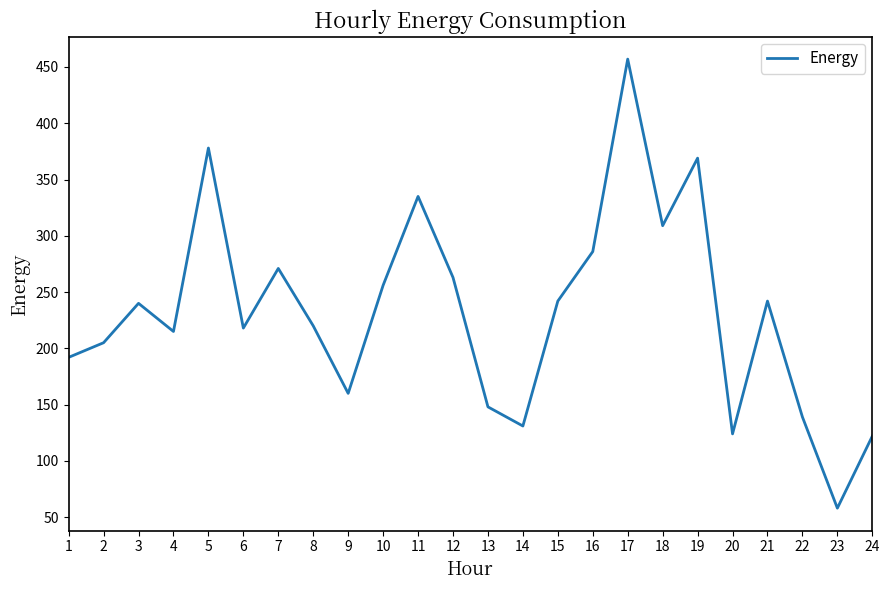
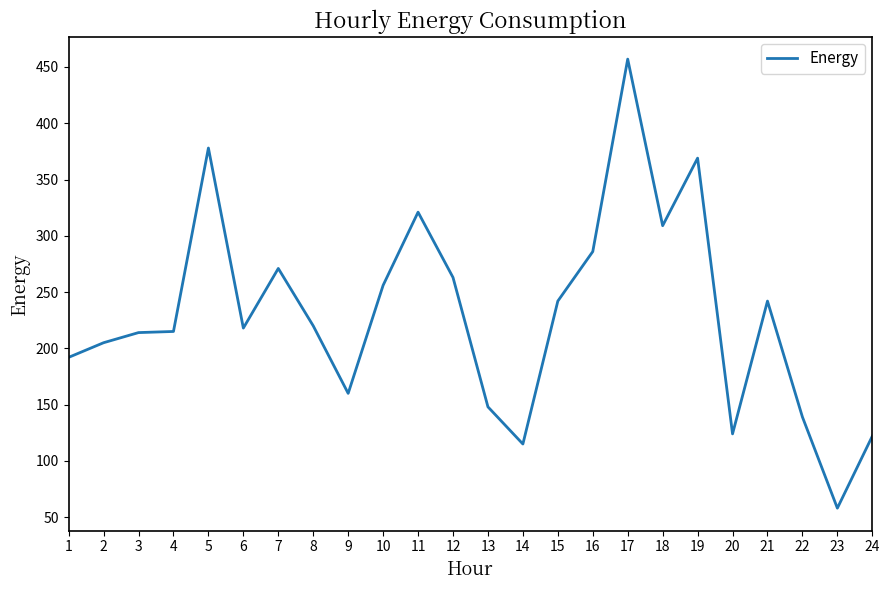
  {
    "1": 192,
    "2": 205,
-   "3": 240,
+   "3": 214,
    "4": 215,
    "5": 378,
    "6": 218,
    "7": 271,
    "8": 220,
    "9": 160,
    "10": 256,
-   "11": 335,
+   "11": 321,
    "12": 263,
    "13": 148,
-   "14": 131,
+   "14": 115,
    "15": 242,
    "16": 286,
    "17": 457,
    "18": 309,
    "19": 369,
    "20": 124,
    "21": 242,
    "22": 139,
    "23": 58,
    "24": 122
  }
